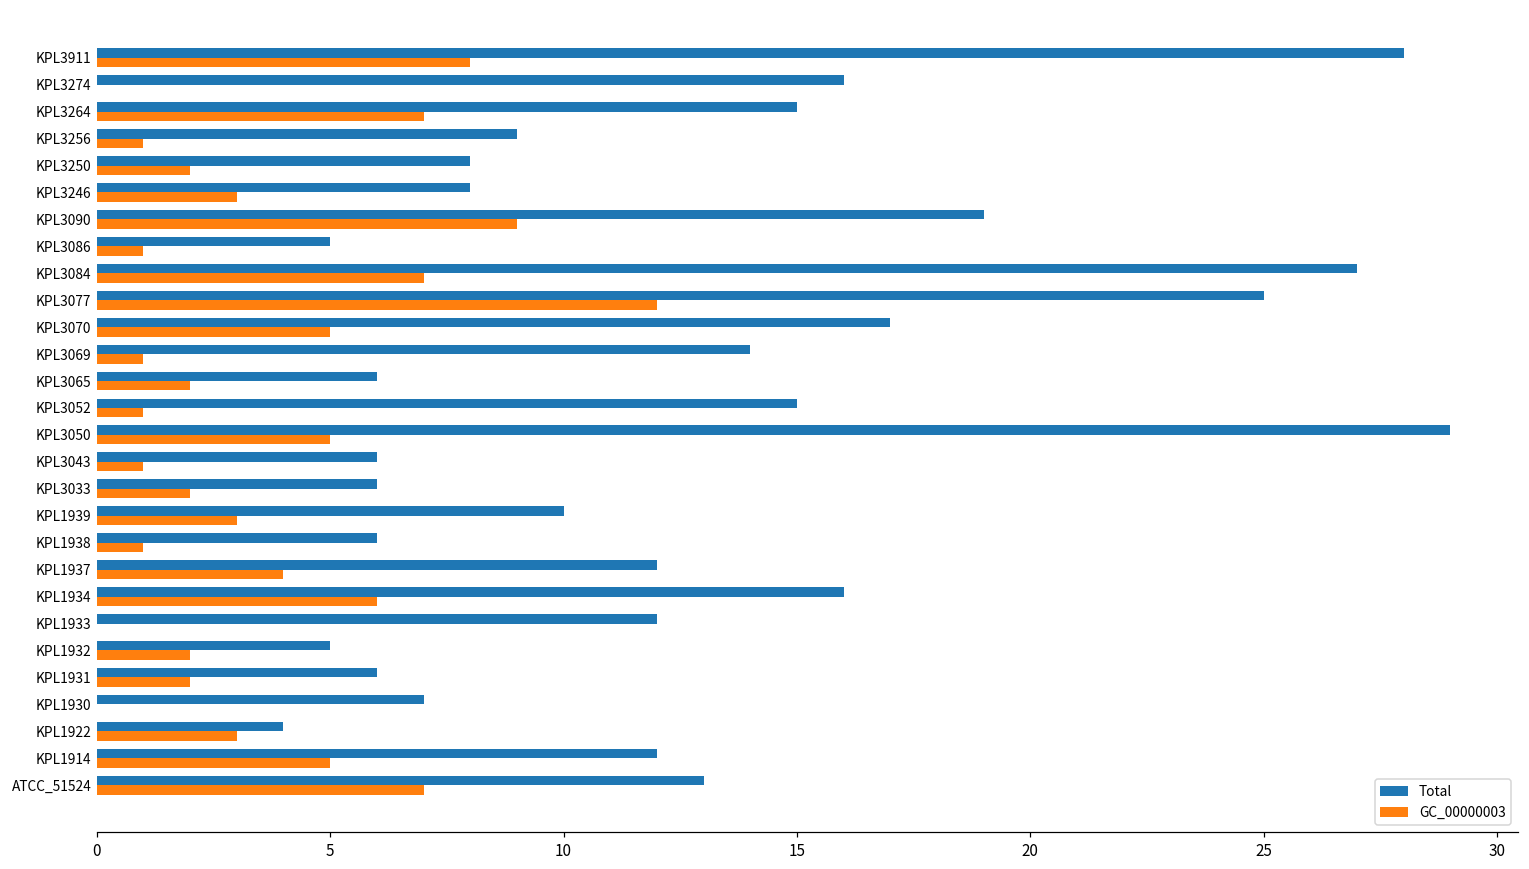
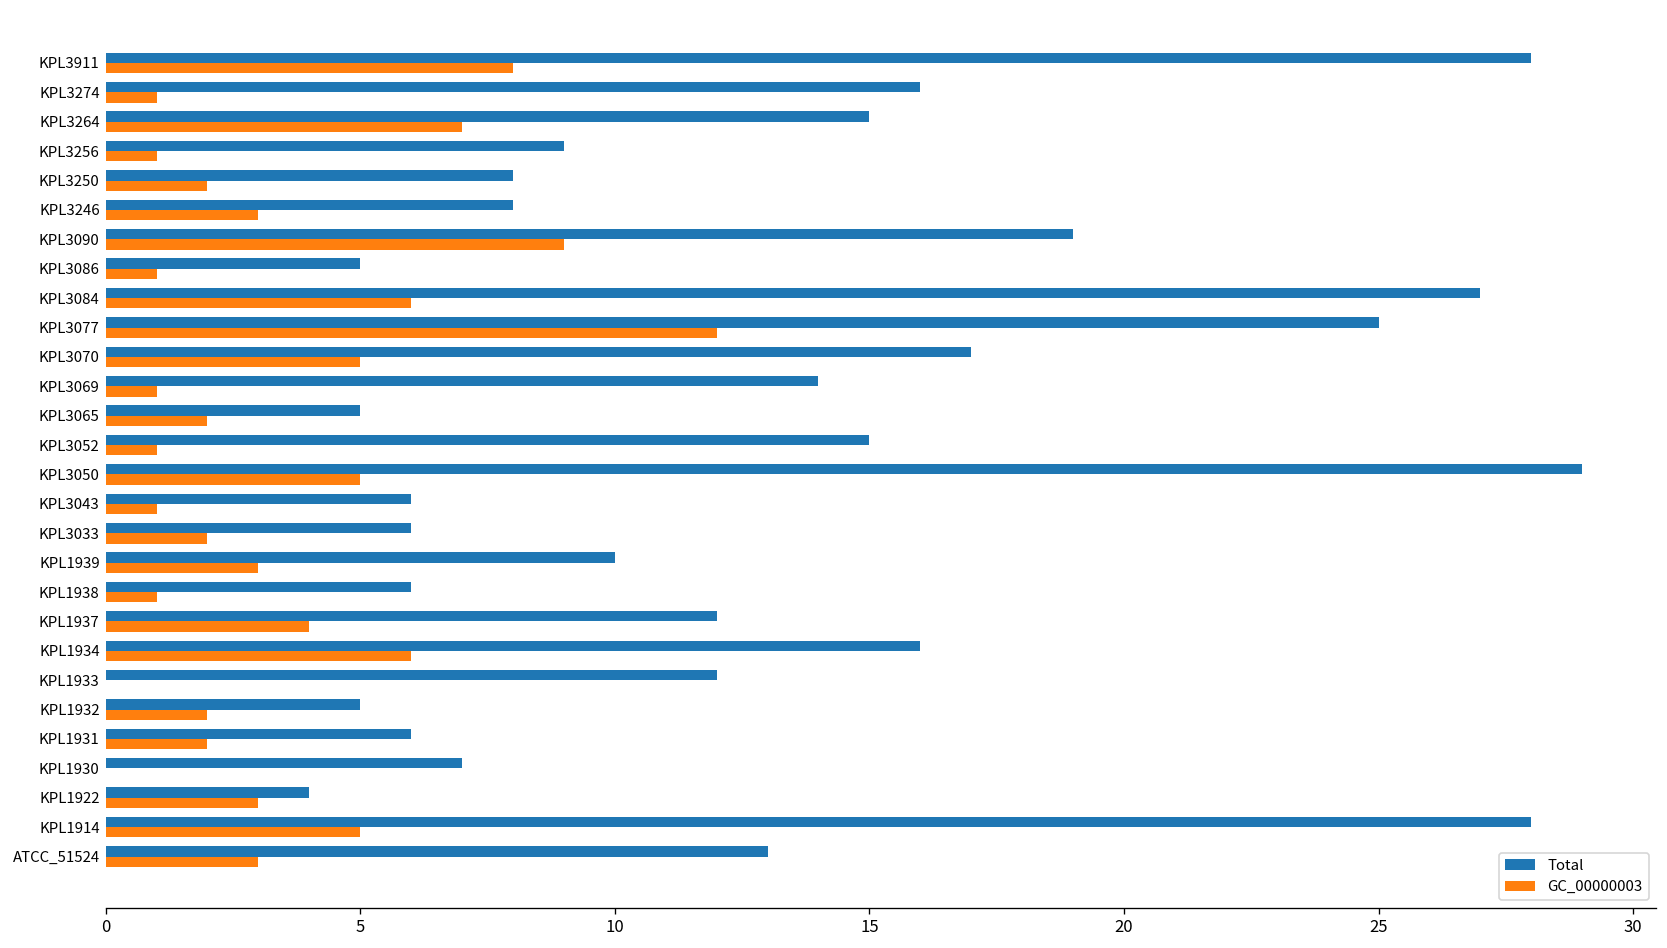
  {
    "Total": {
      "KPL3911": 28,
      "KPL3274": 16,
      "KPL3264": 15,
      "KPL3256": 9,
      "KPL3250": 8,
      "KPL3246": 8,
      "KPL3090": 19,
      "KPL3086": 5,
      "KPL3084": 27,
      "KPL3077": 25,
      "KPL3070": 17,
      "KPL3069": 14,
-     "KPL3065": 6,
+     "KPL3065": 5,
      "KPL3052": 15,
      "KPL3050": 29,
      "KPL3043": 6,
      "KPL3033": 6,
      "KPL1939": 10,
      "KPL1938": 6,
      "KPL1937": 12,
      "KPL1934": 16,
      "KPL1933": 12,
      "KPL1932": 5,
      "KPL1931": 6,
      "KPL1930": 7,
      "KPL1922": 4,
-     "KPL1914": 12,
+     "KPL1914": 28,
      "ATCC_51524": 13
    },
    "GC_00000003": {
      "KPL3911": 8,
-     "KPL3274": 0,
+     "KPL3274": 1,
      "KPL3264": 7,
      "KPL3256": 1,
      "KPL3250": 2,
      "KPL3246": 3,
      "KPL3090": 9,
      "KPL3086": 1,
-     "KPL3084": 7,
+     "KPL3084": 6,
      "KPL3077": 12,
      "KPL3070": 5,
      "KPL3069": 1,
      "KPL3065": 2,
      "KPL3052": 1,
      "KPL3050": 5,
      "KPL3043": 1,
      "KPL3033": 2,
      "KPL1939": 3,
      "KPL1938": 1,
      "KPL1937": 4,
      "KPL1934": 6,
      "KPL1933": 0,
      "KPL1932": 2,
      "KPL1931": 2,
      "KPL1930": 0,
      "KPL1922": 3,
      "KPL1914": 5,
-     "ATCC_51524": 7
+     "ATCC_51524": 3
    }
  }
